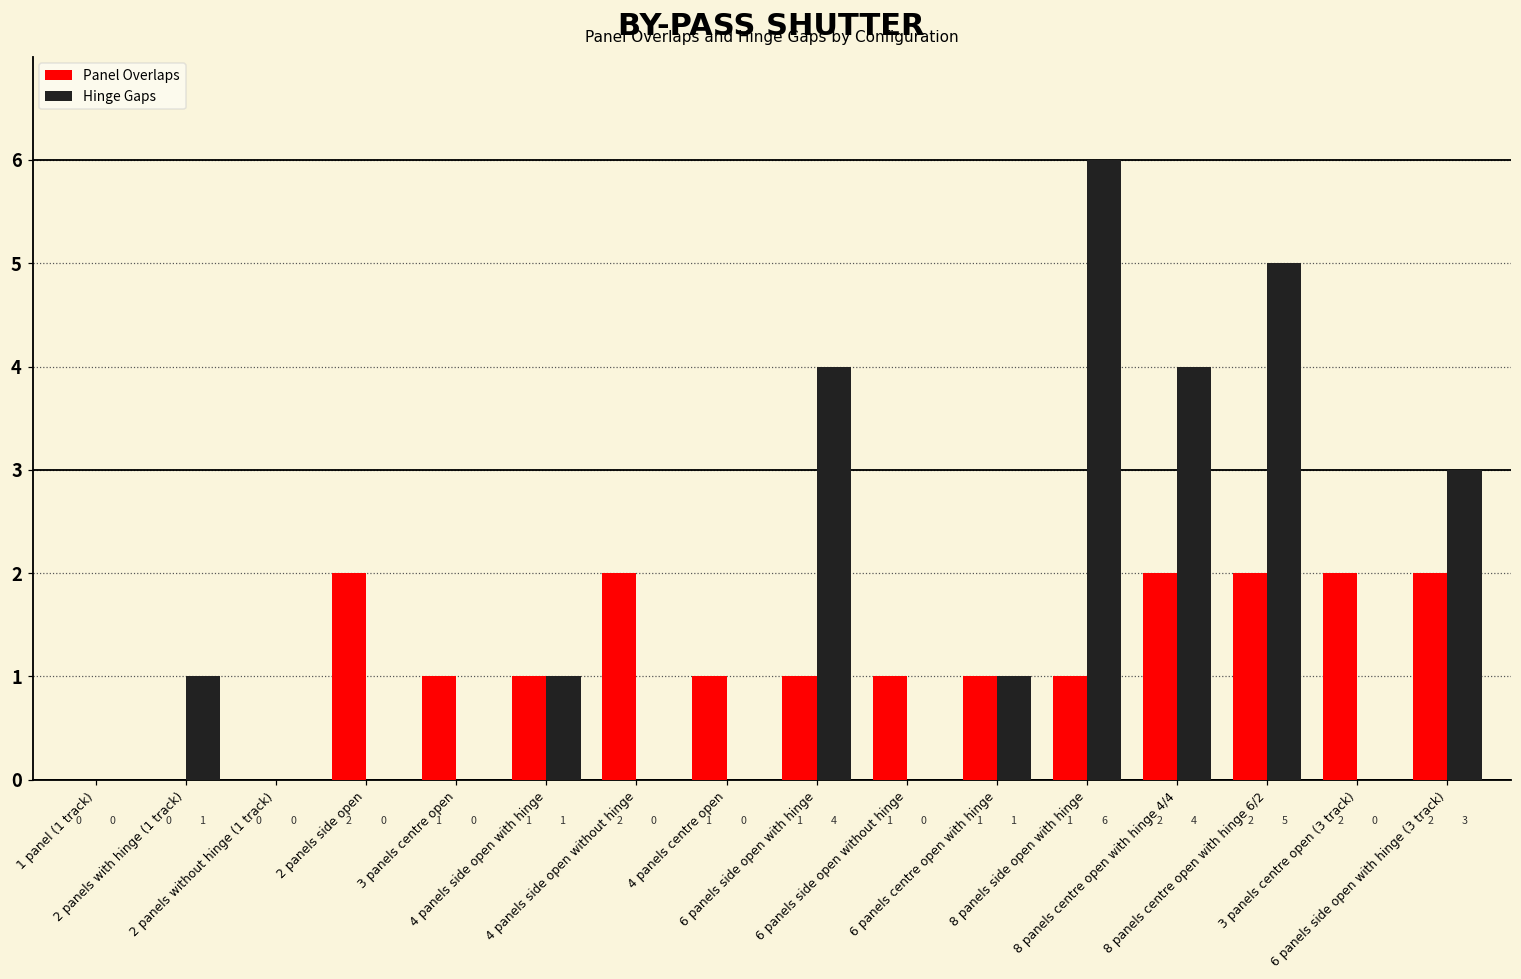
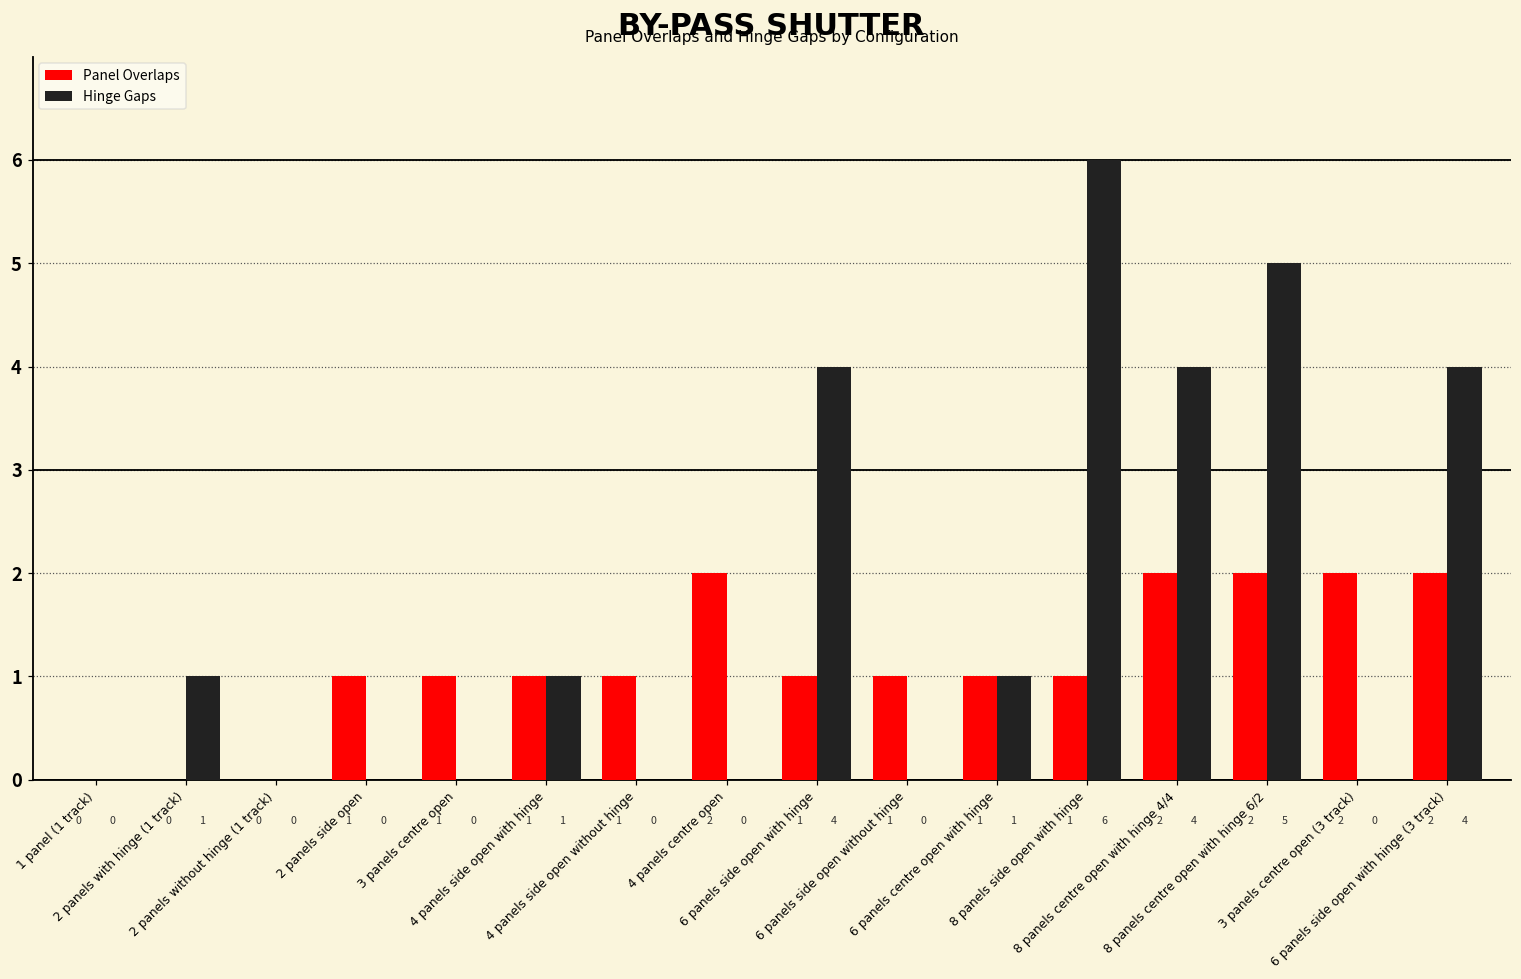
  {
    "Panel Overlaps": {
-     "2 panels side open": 2,
-     "4 panels side open without hinge": 2,
-     "4 panels centre open": 1
+     "2 panels side open": 1,
+     "4 panels side open without hinge": 1,
+     "4 panels centre open": 2
    },
    "Hinge Gaps": {
-     "6 panels side open with hinge (3 track)": 3
+     "6 panels side open with hinge (3 track)": 4
    }
  }
